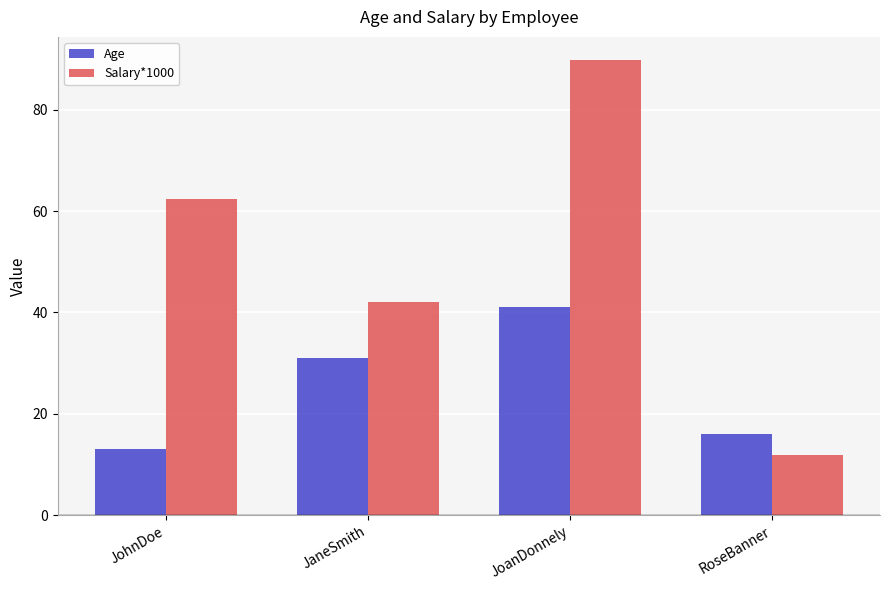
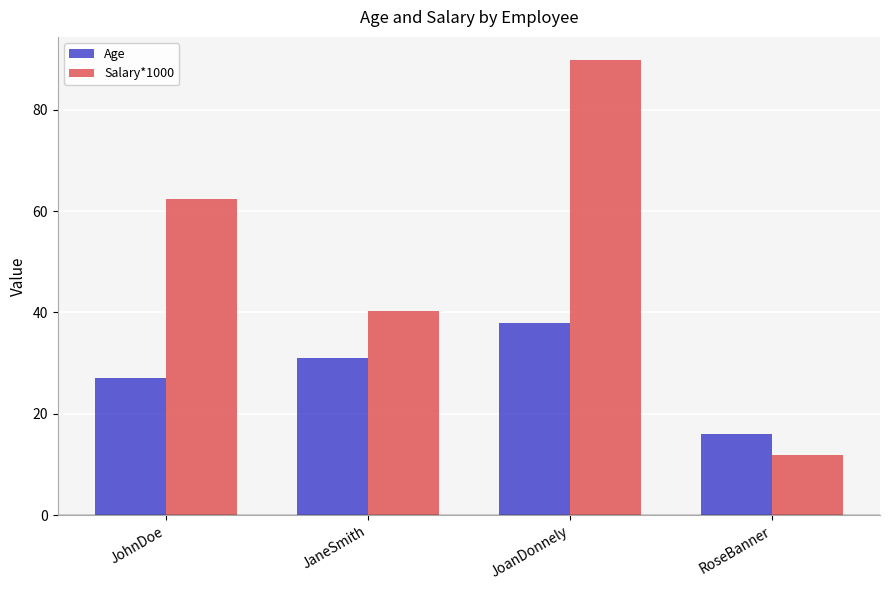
  {
    "Age": {
-     "JohnDoe": 13,
+     "JohnDoe": 27,
      "JaneSmith": 31,
-     "JoanDonnely": 41,
+     "JoanDonnely": 38,
      "RoseBanner": 16
    },
    "Salary*1000": {
      "JohnDoe": 62,
-     "JaneSmith": 42,
+     "JaneSmith": 40,
      "JoanDonnely": 90,
      "RoseBanner": 12
    }
  }
